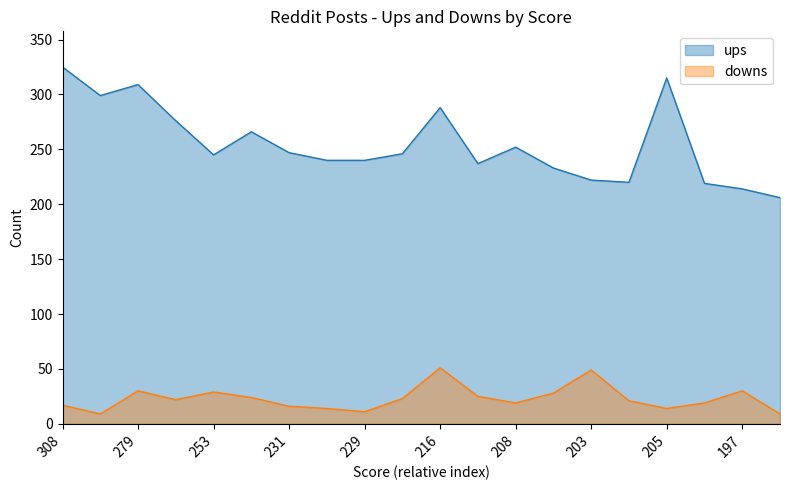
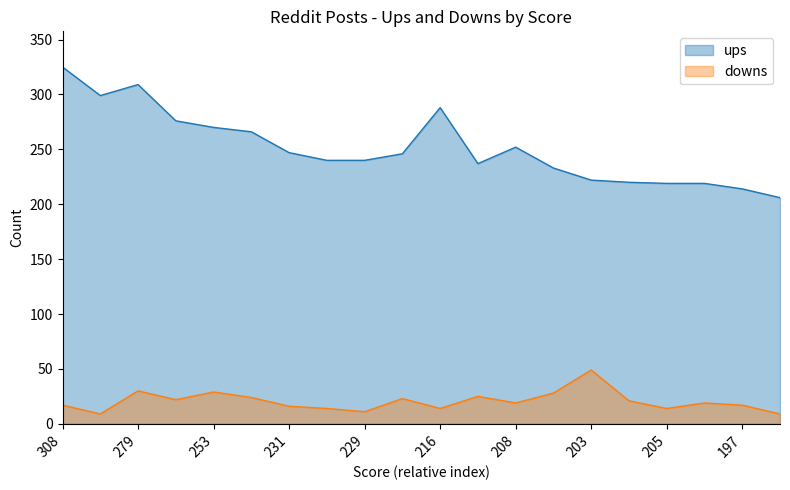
  {
    "ups": {
      "308": 325,
      "279": 309,
-     "253": 245,
+     "253": 270,
      "231": 247,
      "229": 240,
      "216": 288,
      "208": 252,
      "203": 222,
-     "205": 315,
+     "205": 219,
      "197": 214
    },
    "downs": {
      "308": 17,
      "279": 30,
      "253": 29,
      "231": 16,
      "229": 11,
-     "216": 51,
+     "216": 14,
      "208": 19,
      "203": 49,
      "205": 14,
-     "197": 30
+     "197": 17
    }
  }
